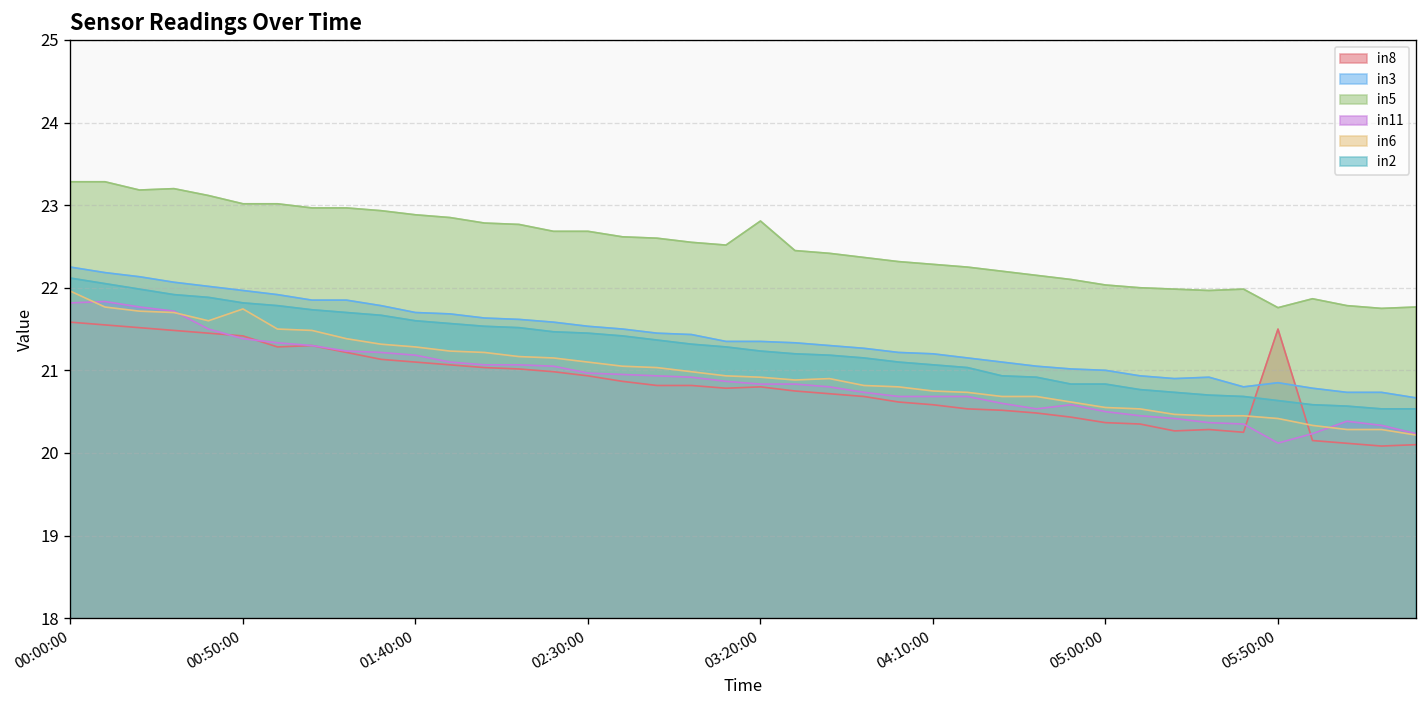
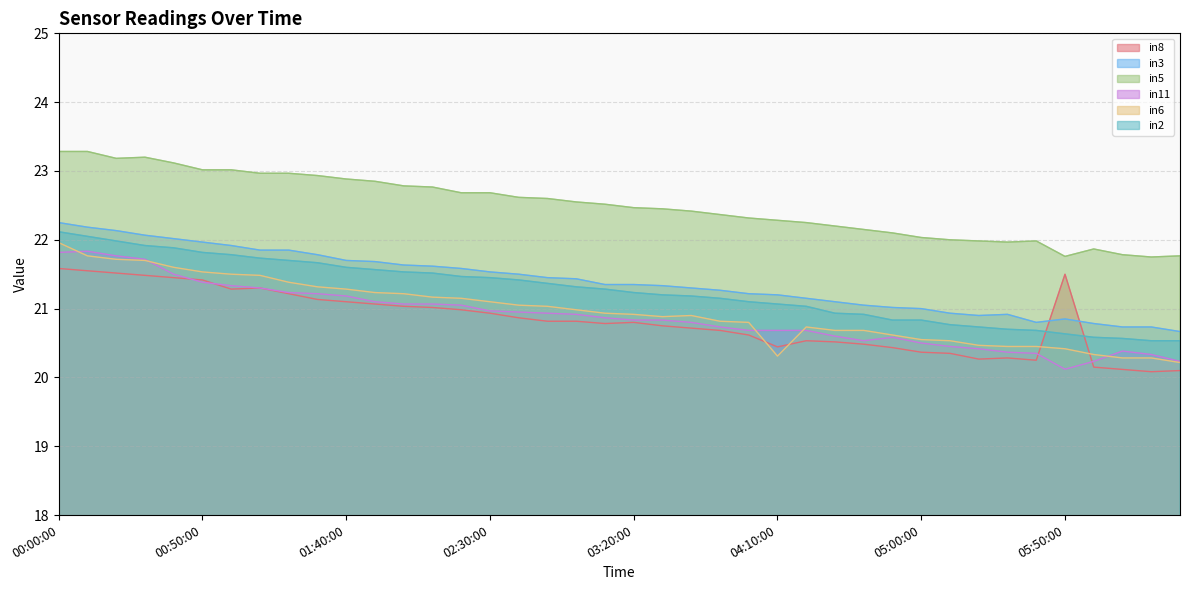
  {
    "in8": {
      "00:00:00": 21.6,
      "01:40:00": 21.1,
-     "04:10:00": 20.6,
+     "04:10:00": 20.4,
      "05:00:00": 20.4,
      "05:50:00": 21.5
    },
    "in5": {
      "00:00:00": 23.3,
      "00:50:00": 23.0,
      "01:40:00": 22.9,
      "02:30:00": 22.7,
-     "03:20:00": 22.8,
+     "03:20:00": 22.5,
      "04:10:00": 22.3,
      "05:00:00": 22.0,
      "05:50:00": 21.8
    },
    "in11": {
      "00:00:00": 21.8,
      "01:40:00": 21.2,
      "04:10:00": 20.7,
      "05:00:00": 20.5,
      "05:50:00": 20.1
    },
    "in6": {
      "00:00:00": 22.0,
-     "00:50:00": 21.7,
+     "00:50:00": 21.5,
      "01:40:00": 21.3,
      "02:30:00": 21.1,
      "03:20:00": 20.9,
-     "04:10:00": 20.8,
+     "04:10:00": 20.3,
      "05:00:00": 20.5,
      "05:50:00": 20.4
    }
  }
